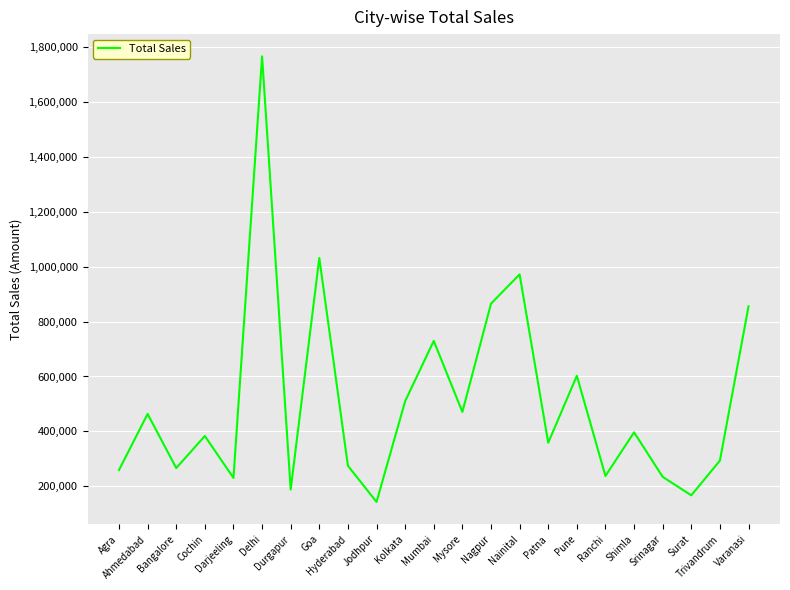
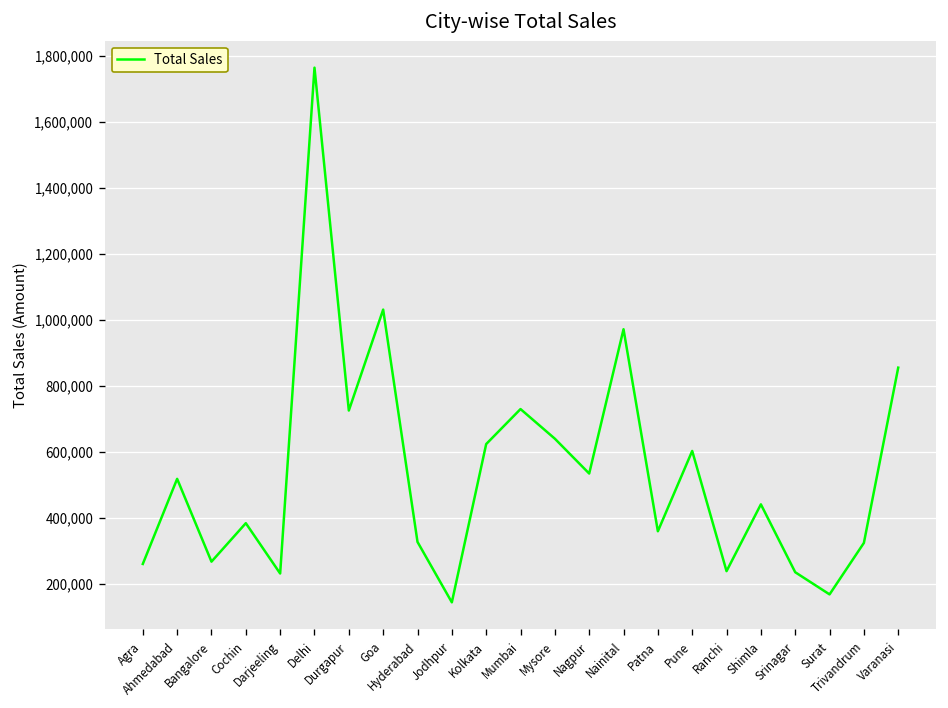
  {
    "Agra": "260,000",
-   "Ahmedabad": "460,000",
+   "Ahmedabad": "520,000",
    "Bangalore": "270,000",
    "Cochin": "380,000",
    "Darjeeling": "230,000",
    "Delhi": "1,760,000",
-   "Durgapur": "190,000",
+   "Durgapur": "730,000",
    "Goa": "1,030,000",
-   "Hyderabad": "280,000",
+   "Hyderabad": "330,000",
    "Jodhpur": "140,000",
-   "Kolkata": "510,000",
+   "Kolkata": "620,000",
    "Mumbai": "730,000",
-   "Mysore": "470,000",
-   "Nagpur": "860,000",
+   "Mysore": "640,000",
+   "Nagpur": "530,000",
    "Nainital": "970,000",
    "Patna": "360,000",
    "Pune": "600,000",
    "Ranchi": "240,000",
-   "Shimla": "400,000",
+   "Shimla": "440,000",
    "Srinagar": "230,000",
    "Surat": "170,000",
-   "Trivandrum": "290,000",
+   "Trivandrum": "320,000",
    "Varanasi": "860,000"
  }
